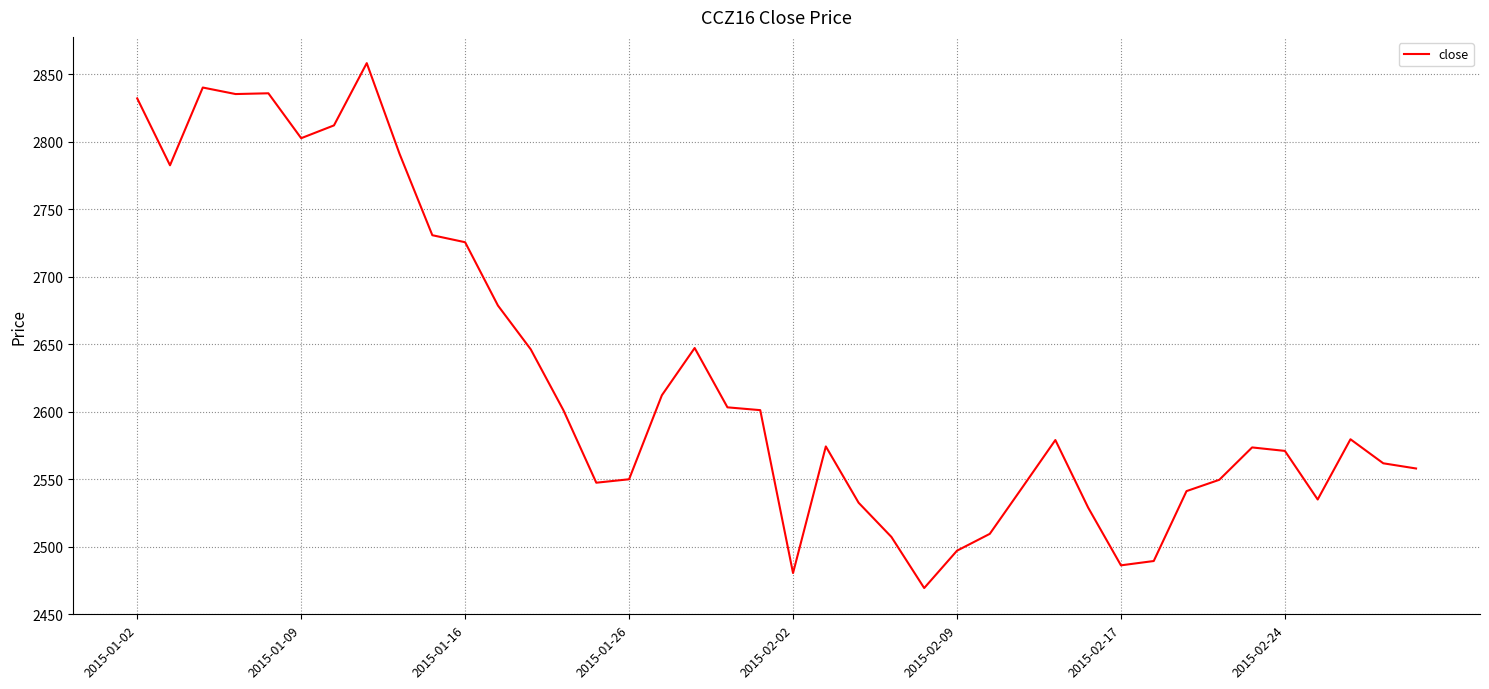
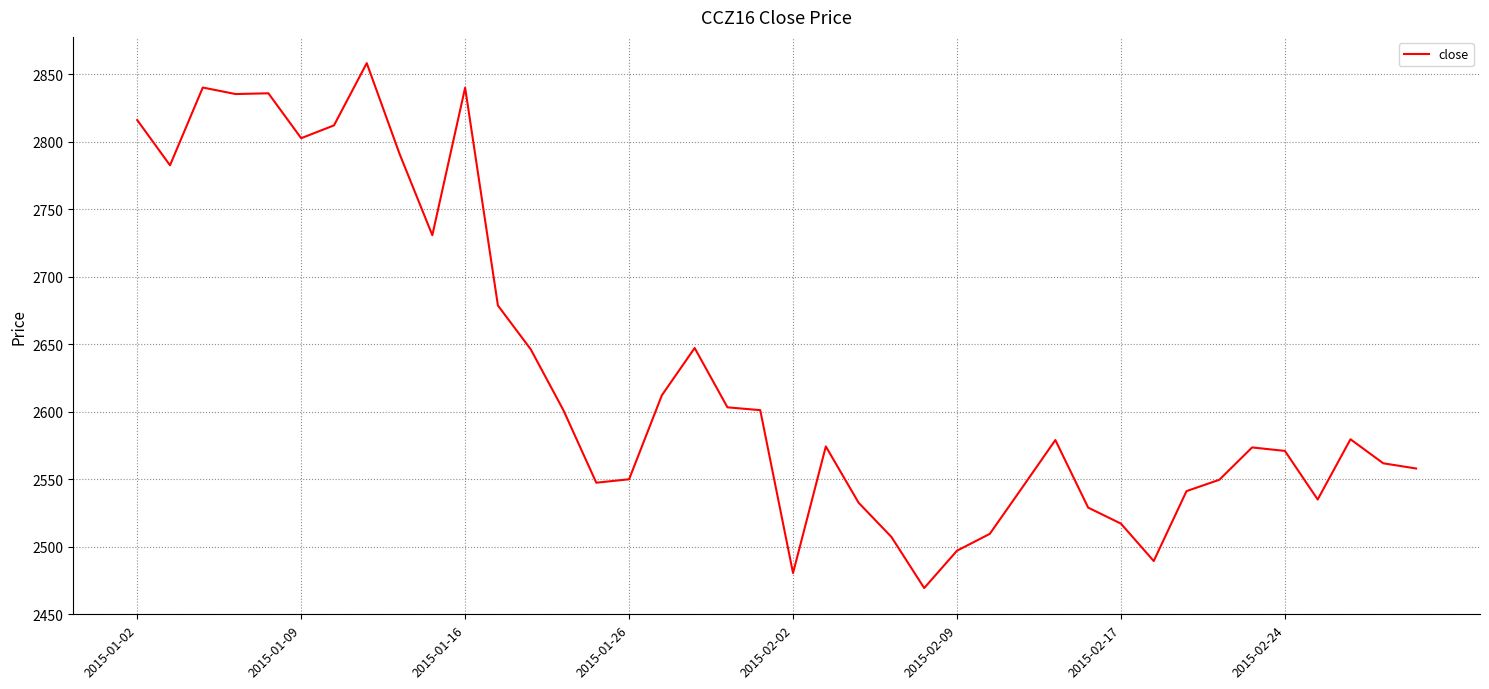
  {
-   "2015-01-02": 2832,
+   "2015-01-02": 2816,
    "2015-01-09": 2803,
-   "2015-01-16": 2725,
+   "2015-01-16": 2840,
    "2015-01-26": 2550,
    "2015-02-02": 2480,
    "2015-02-09": 2497,
-   "2015-02-17": 2486,
+   "2015-02-17": 2517,
    "2015-02-24": 2571
  }
